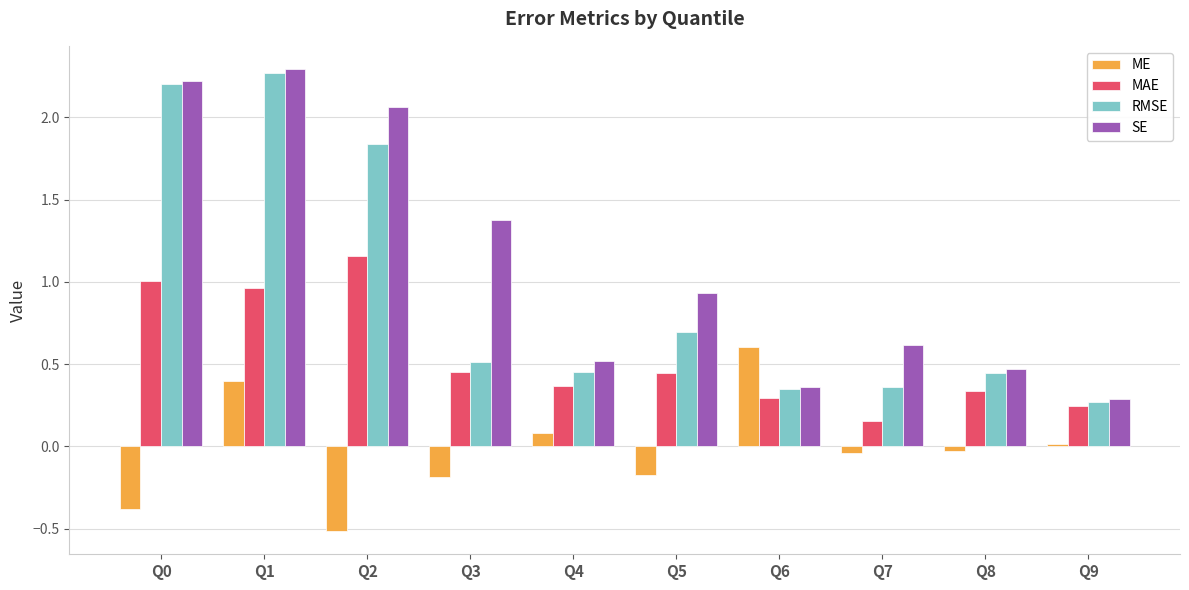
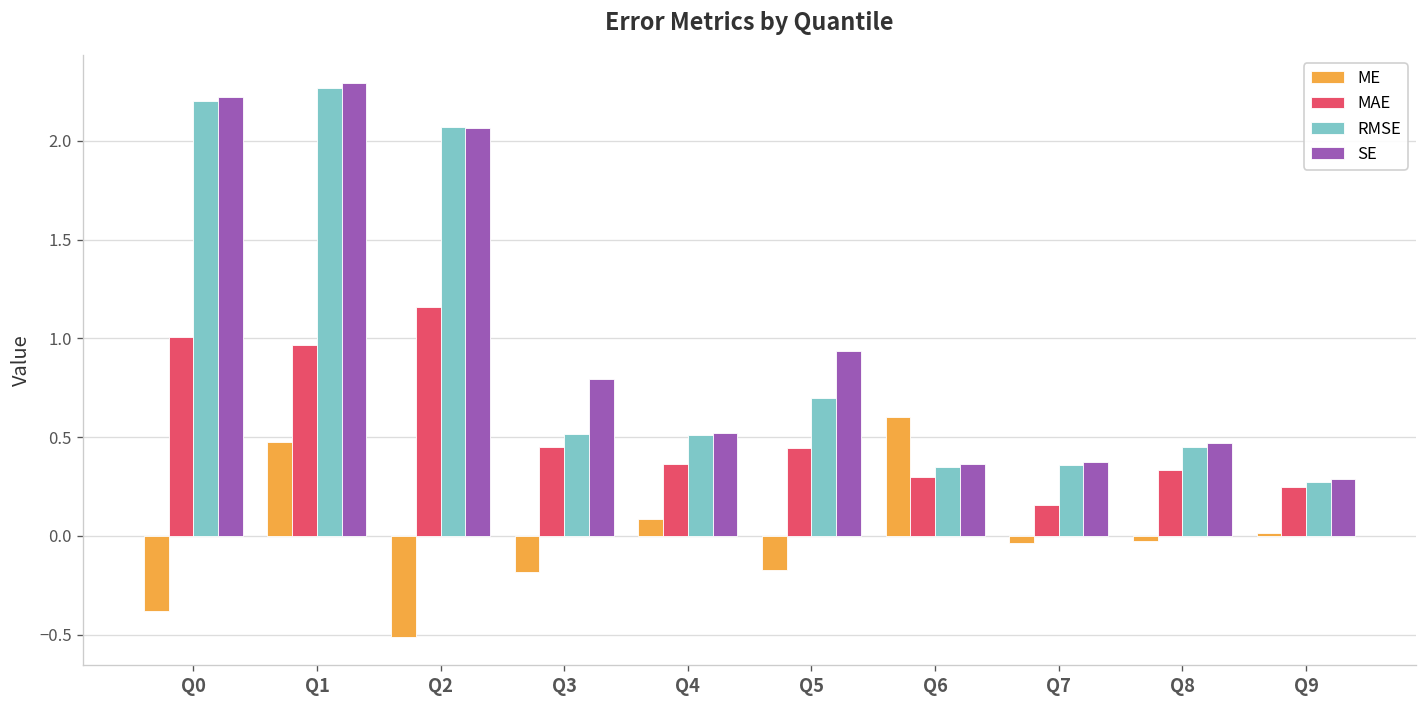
  {
    "ME": {
      "Q0": -0.38,
-     "Q1": 0.40,
+     "Q1": 0.47,
      "Q2": -0.51,
      "Q3": -0.18,
      "Q4": 0.08,
      "Q5": -0.17,
      "Q6": 0.60,
      "Q7": -0.04,
      "Q8": -0.03
    },
    "MAE": {
      "Q0": 1.01,
      "Q1": 0.96,
      "Q2": 1.16,
      "Q3": 0.45,
      "Q4": 0.37,
      "Q5": 0.44,
      "Q6": 0.30,
      "Q7": 0.16,
      "Q8": 0.33,
      "Q9": 0.25
    },
    "RMSE": {
      "Q0": 2.20,
      "Q1": 2.27,
-     "Q2": 1.84,
+     "Q2": 2.07,
      "Q3": 0.51,
-     "Q4": 0.45,
+     "Q4": 0.51,
      "Q5": 0.70,
      "Q6": 0.35,
      "Q7": 0.36,
      "Q8": 0.45,
      "Q9": 0.27
    },
    "SE": {
      "Q0": 2.22,
      "Q1": 2.29,
      "Q2": 2.06,
-     "Q3": 1.38,
+     "Q3": 0.79,
      "Q4": 0.52,
      "Q5": 0.94,
      "Q6": 0.36,
-     "Q7": 0.62,
+     "Q7": 0.37,
      "Q8": 0.47,
      "Q9": 0.29
    }
  }
